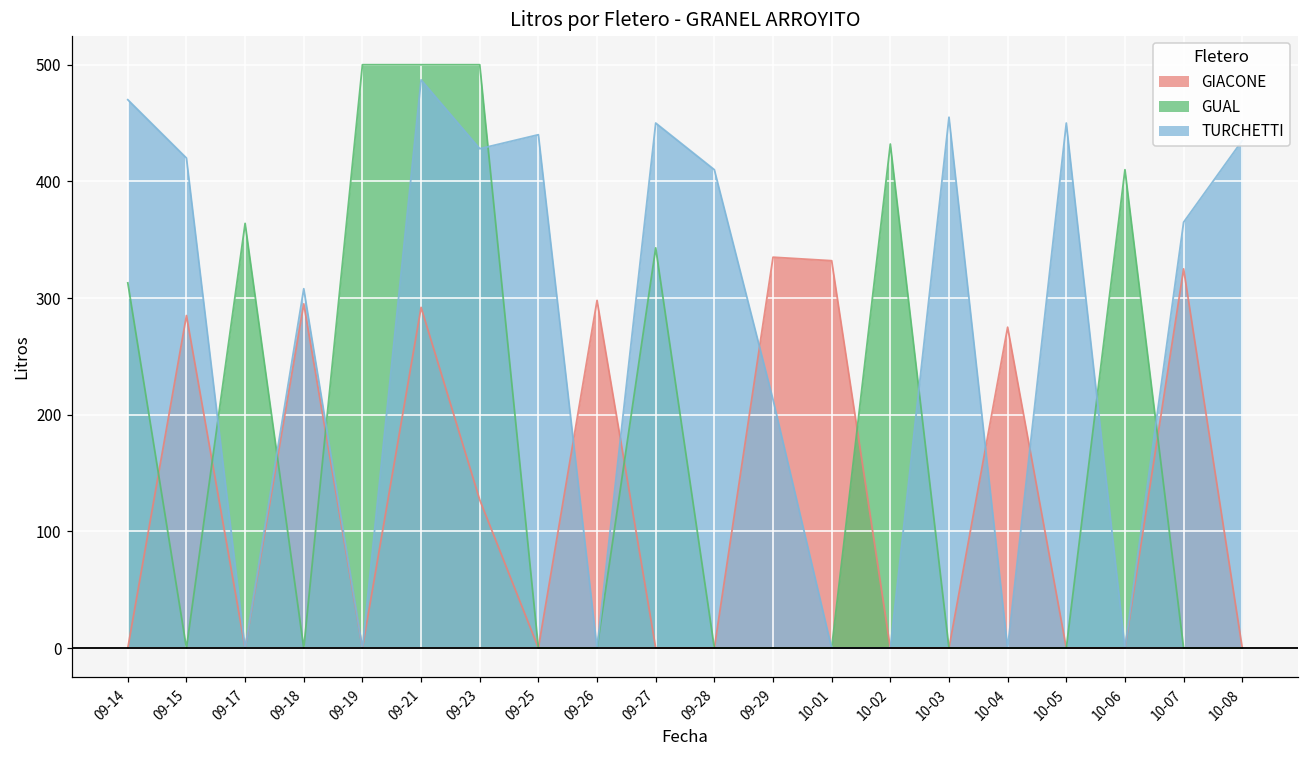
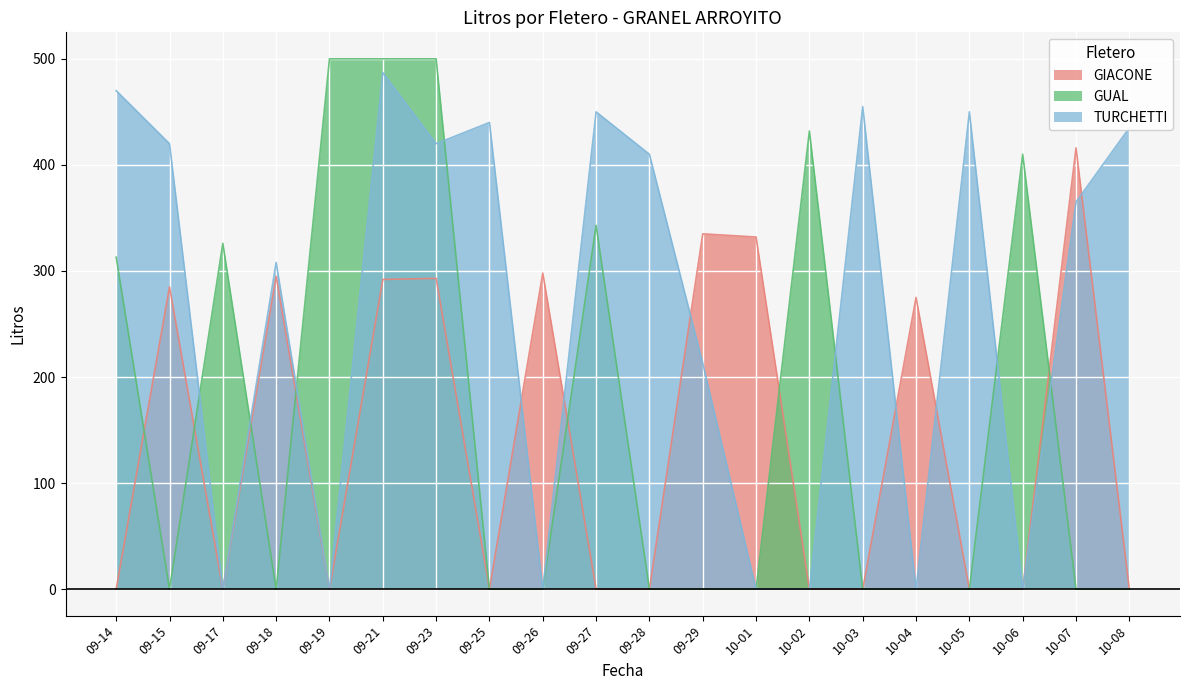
  {
    "GIACONE": {
      "09-14": 0,
      "09-15": 285,
      "09-18": 295,
      "09-21": 292,
-     "09-23": 127,
+     "09-23": 293,
      "09-26": 298,
      "09-27": 0,
      "09-29": 335,
      "10-01": 332,
      "10-04": 275,
-     "10-07": 325
+     "10-07": 416
    },
    "GUAL": {
      "09-14": 313,
      "09-15": 0,
-     "09-17": 364,
+     "09-17": 326,
      "09-18": 0,
      "09-19": 500,
      "09-21": 500,
      "09-23": 500,
      "09-27": 343,
      "09-29": 0,
      "10-02": 432,
      "10-06": 410,
      "10-07": 0
    },
    "TURCHETTI": {
      "09-14": 470,
      "09-15": 420,
      "09-18": 308,
      "09-21": 487,
-     "09-23": 428,
+     "09-23": 420,
      "09-25": 440,
      "09-27": 450,
      "09-28": 410,
      "09-29": 213,
      "10-03": 455,
      "10-05": 450,
      "10-07": 365
    }
  }
